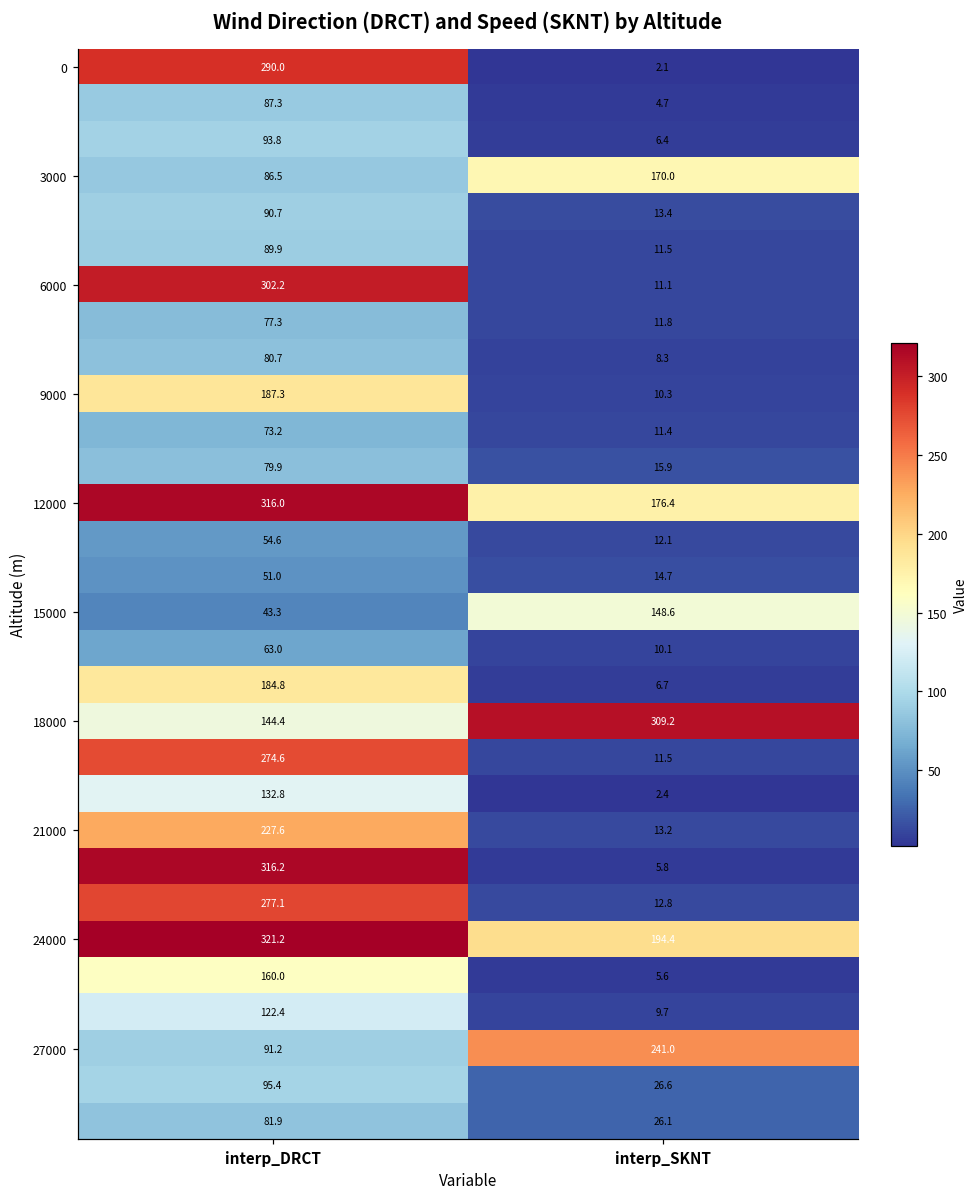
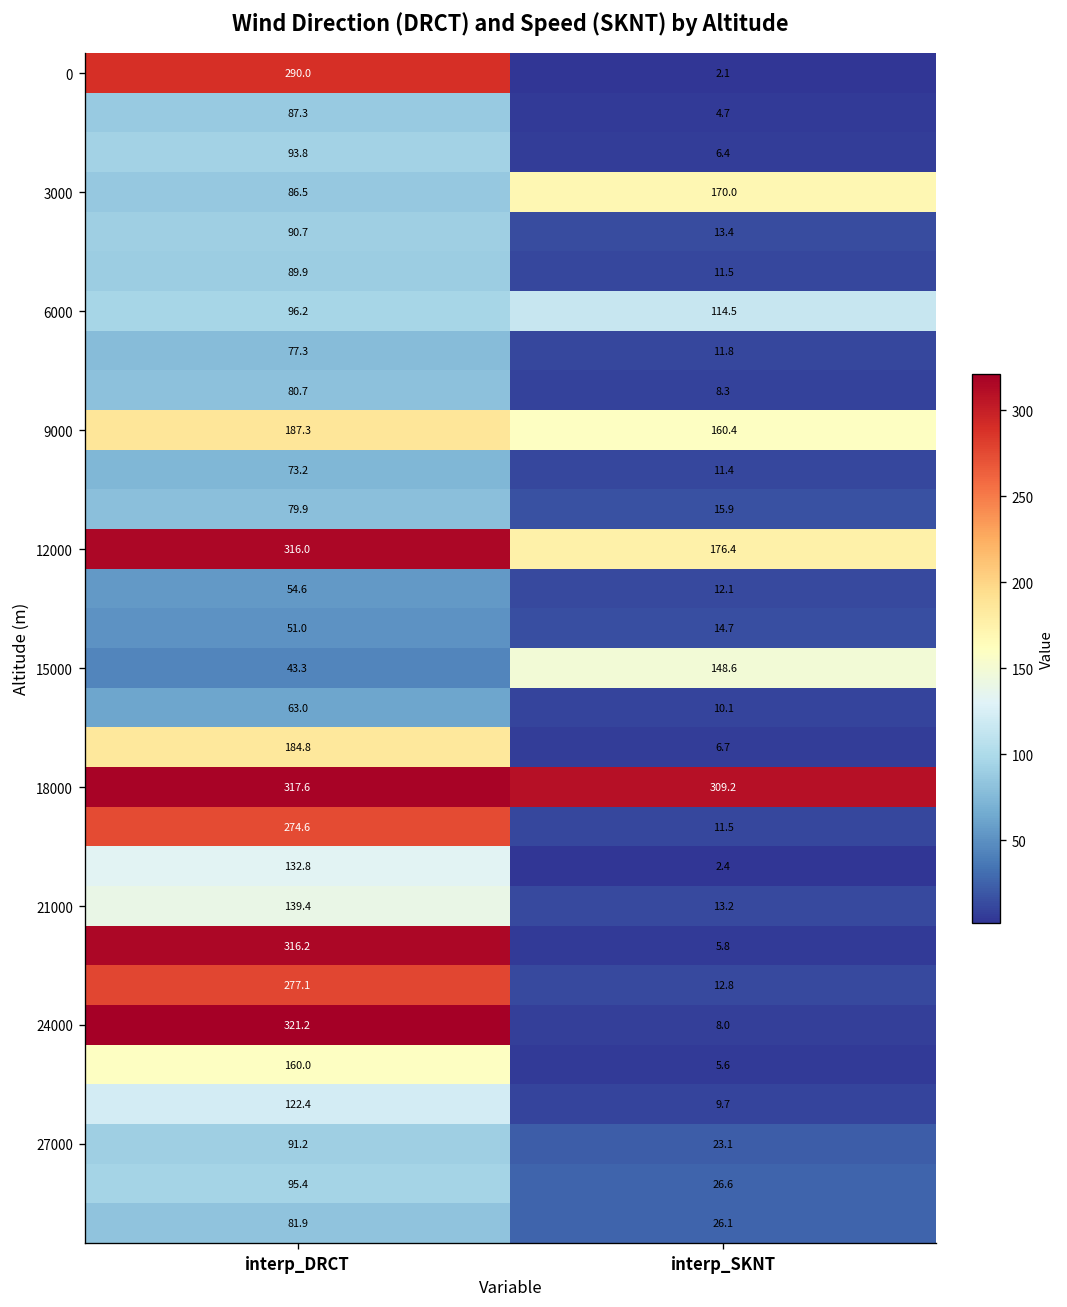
  {
    "0": {
      "interp_DRCT": 290.0,
      "interp_SKNT": 2.1
    },
    "3000": {
      "interp_DRCT": 86.5,
      "interp_SKNT": 170.0
    },
    "6000": {
-     "interp_DRCT": 302.2,
-     "interp_SKNT": 11.1
+     "interp_DRCT": 96.2,
+     "interp_SKNT": 114.5
    },
    "9000": {
      "interp_DRCT": 187.3,
-     "interp_SKNT": 10.3
+     "interp_SKNT": 160.4
    },
    "12000": {
      "interp_DRCT": 316.0,
      "interp_SKNT": 176.4
    },
    "15000": {
      "interp_DRCT": 43.3,
      "interp_SKNT": 148.6
    },
    "18000": {
-     "interp_DRCT": 144.4,
+     "interp_DRCT": 317.6,
      "interp_SKNT": 309.2
    },
    "21000": {
-     "interp_DRCT": 227.6,
+     "interp_DRCT": 139.4,
      "interp_SKNT": 13.2
    },
    "24000": {
      "interp_DRCT": 321.2,
-     "interp_SKNT": 194.4
+     "interp_SKNT": 8.0
    },
    "27000": {
      "interp_DRCT": 91.2,
-     "interp_SKNT": 241.0
+     "interp_SKNT": 23.1
    }
  }
